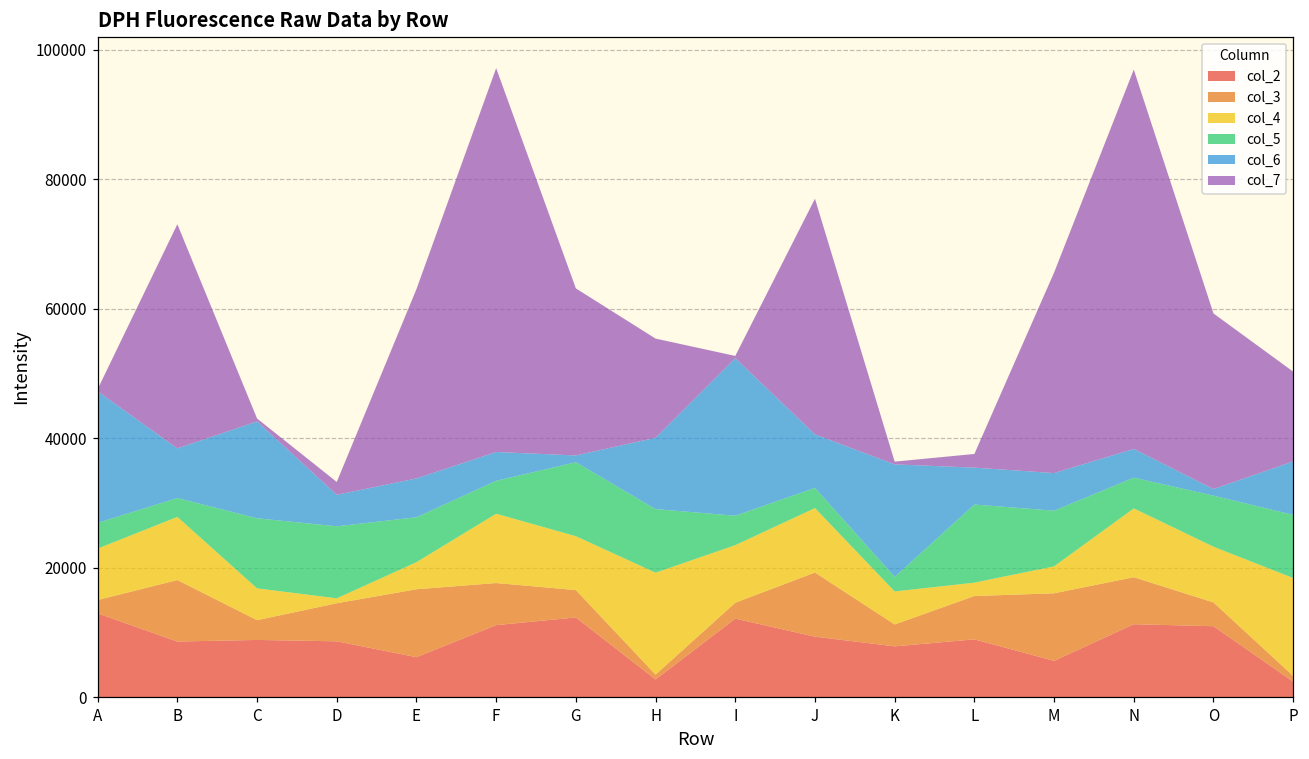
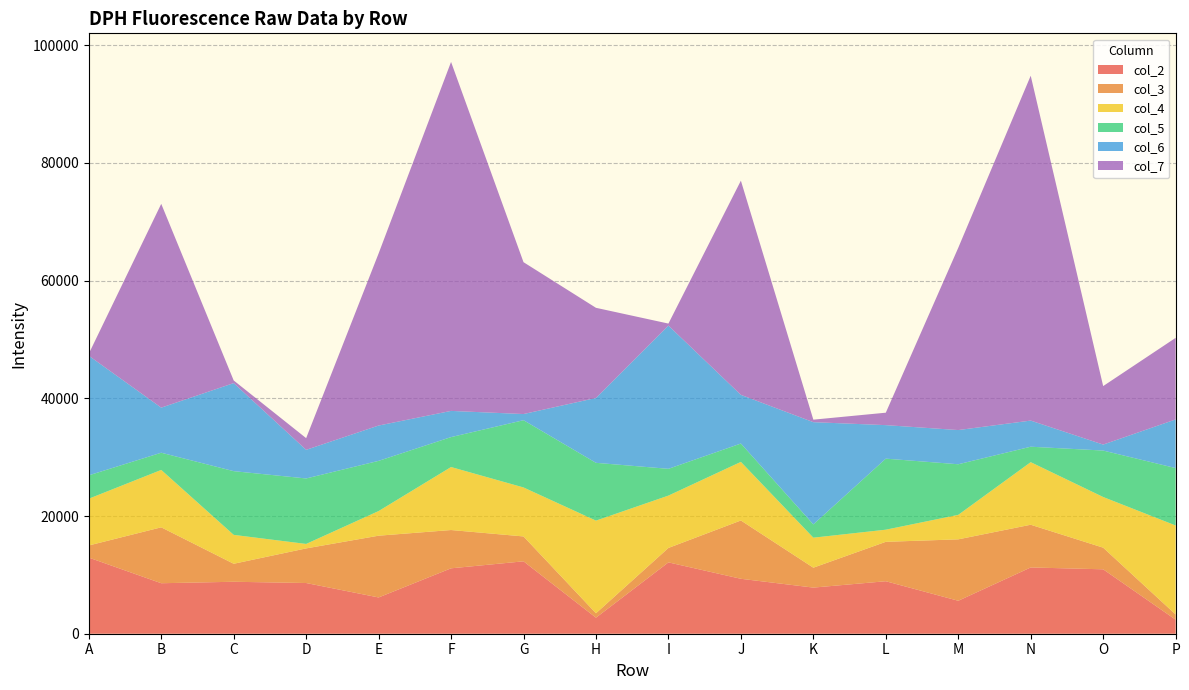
  {
    "col_4": {
      "A": 8000,
      "B": 10000,
      "C": 5000,
      "D": 1000,
      "E": 4000,
      "F": 11000,
      "G": 8000,
      "H": 16000,
      "I": 9000,
      "J": 10000,
      "K": 5000,
      "L": 2000,
      "M": 4000,
      "N": 11000,
      "O": 9000,
      "P": 15000
    },
    "col_5": {
      "A": 4000,
      "B": 3000,
      "C": 11000,
      "D": 11000,
-     "E": 7000,
+     "E": 9000,
      "F": 5000,
      "G": 11000,
      "H": 10000,
      "I": 5000,
      "J": 3000,
      "K": 2000,
      "L": 12000,
      "M": 9000,
-     "N": 5000,
+     "N": 3000,
      "O": 8000,
      "P": 10000
    },
    "col_6": {
      "B": 8000,
      "C": 15000,
      "D": 5000,
      "E": 6000,
      "F": 4000,
      "G": 1000,
      "H": 11000,
      "J": 8000,
      "L": 6000,
      "M": 6000,
      "N": 4000,
      "O": 1000,
      "P": 8000
    },
    "col_7": {
      "B": 35000,
      "C": 0,
      "D": 2000,
      "E": 29000,
      "F": 59000,
      "G": 26000,
      "H": 15000,
      "J": 36000,
      "L": 2000,
      "M": 31000,
      "N": 59000,
-     "O": 27000,
+     "O": 10000,
      "P": 14000
    }
  }
